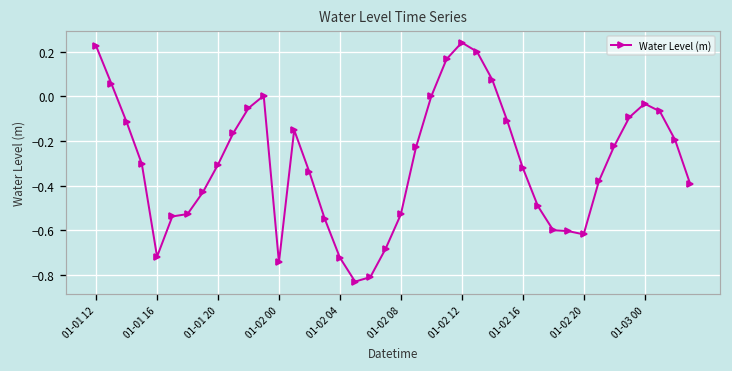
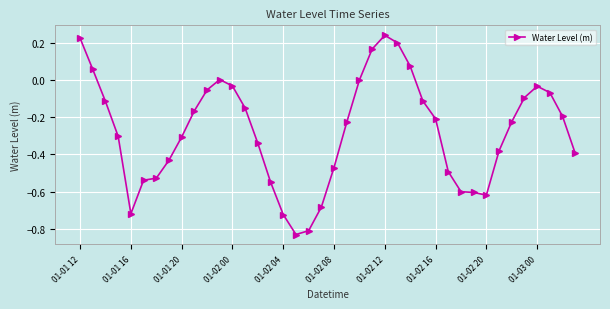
  {
    "01-01 12": 0.23,
    "01-01 16": -0.72,
    "01-01 20": -0.31,
-   "01-02 00": -0.75,
+   "01-02 00": -0.03,
    "01-02 04": -0.72,
-   "01-02 08": -0.53,
+   "01-02 08": -0.47,
    "01-02 12": 0.24,
-   "01-02 16": -0.32,
+   "01-02 16": -0.21,
    "01-02 20": -0.62,
    "01-03 00": -0.03
  }
